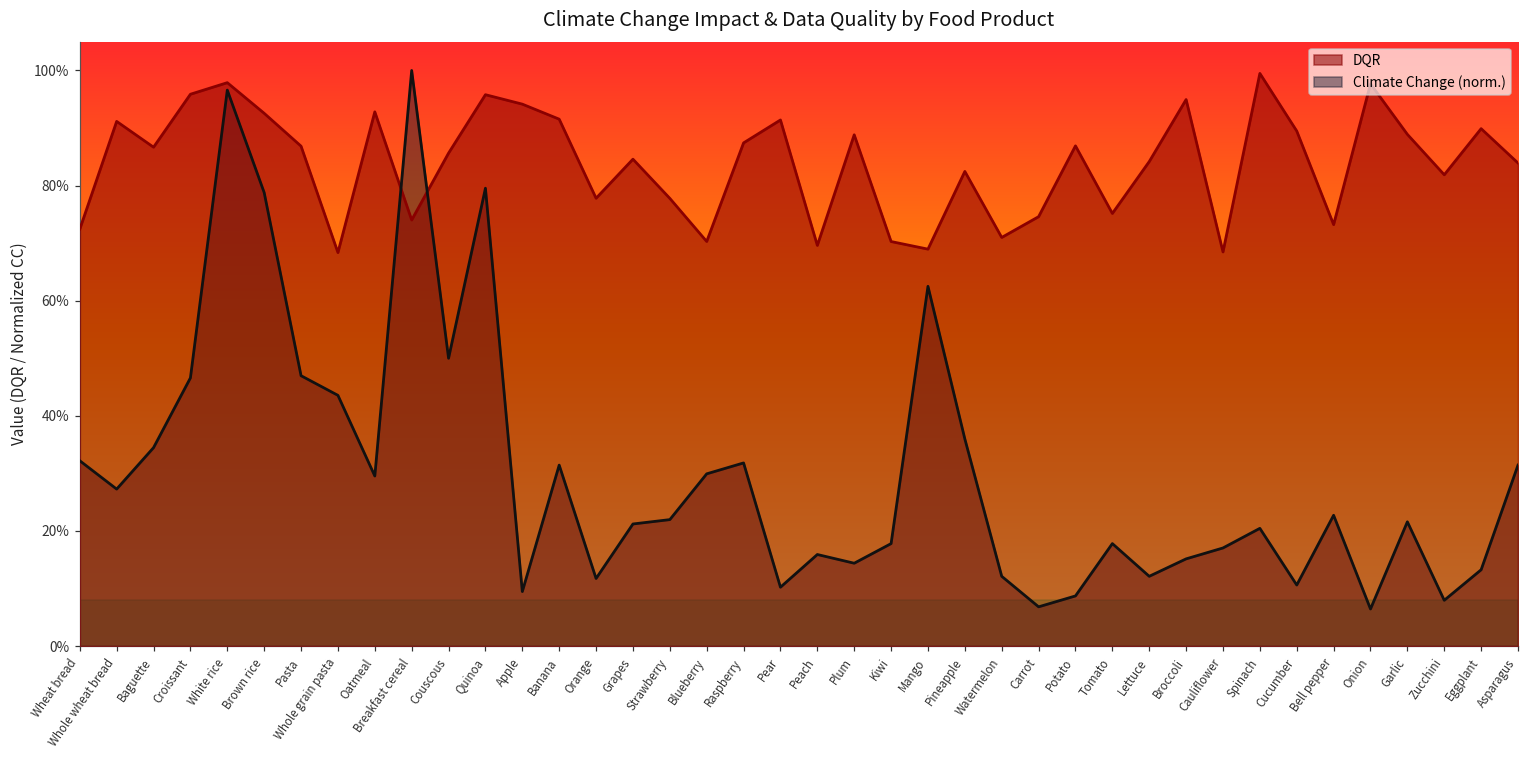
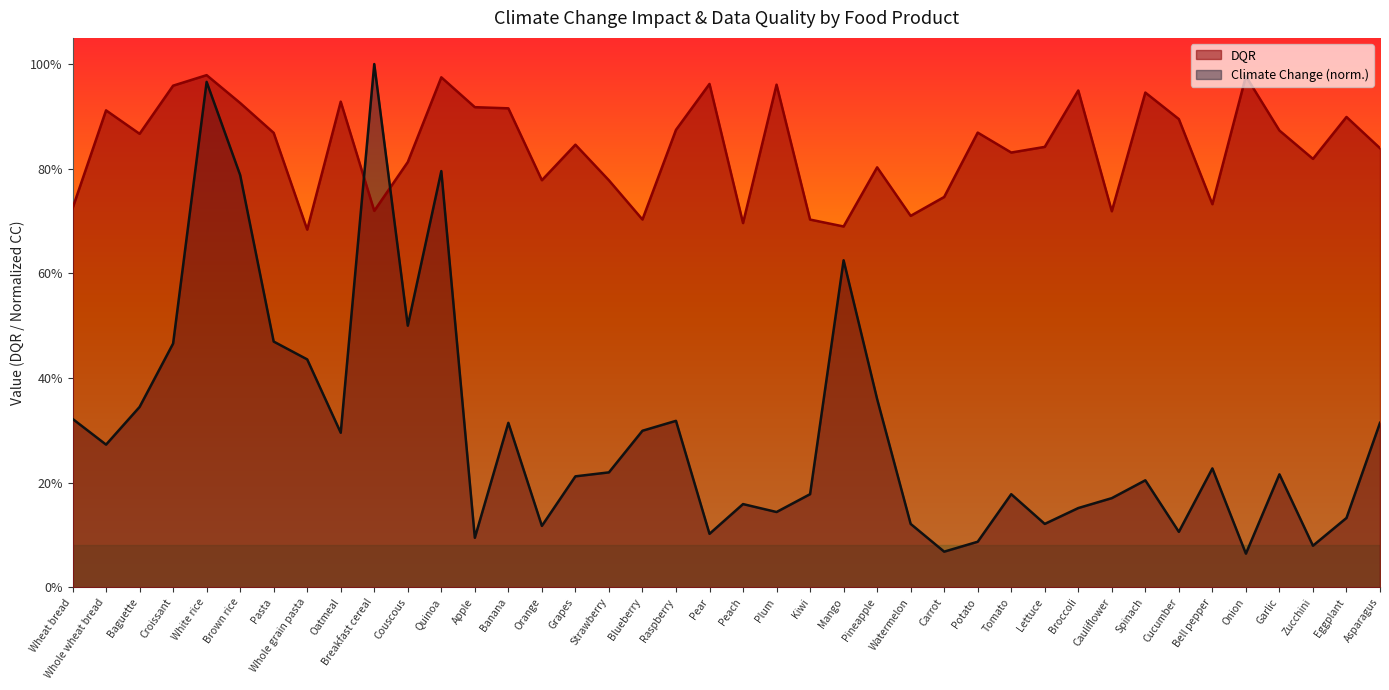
  {
    "DQR": {
      "Wheat bread": "72%",
      "Whole wheat bread": "91%",
      "Baguette": "87%",
      "Croissant": "96%",
      "White rice": "98%",
      "Brown rice": "93%",
      "Pasta": "87%",
      "Whole grain pasta": "68%",
      "Oatmeal": "93%",
-     "Breakfast cereal": "74%",
-     "Couscous": "86%",
-     "Quinoa": "96%",
-     "Apple": "94%",
+     "Breakfast cereal": "72%",
+     "Couscous": "81%",
+     "Quinoa": "97%",
+     "Apple": "92%",
      "Banana": "92%",
      "Orange": "78%",
      "Grapes": "85%",
      "Strawberry": "78%",
      "Blueberry": "70%",
      "Raspberry": "87%",
-     "Pear": "91%",
+     "Pear": "96%",
      "Peach": "70%",
-     "Plum": "89%",
+     "Plum": "96%",
      "Kiwi": "70%",
      "Mango": "69%",
-     "Pineapple": "82%",
+     "Pineapple": "80%",
      "Watermelon": "71%",
      "Carrot": "75%",
      "Potato": "87%",
-     "Tomato": "75%",
+     "Tomato": "83%",
      "Lettuce": "84%",
      "Broccoli": "95%",
-     "Cauliflower": "68%",
-     "Spinach": "99%",
+     "Cauliflower": "72%",
+     "Spinach": "95%",
      "Cucumber": "89%",
      "Bell pepper": "73%",
-     "Garlic": "89%",
+     "Garlic": "87%",
      "Zucchini": "82%",
      "Eggplant": "90%",
      "Asparagus": "84%"
    },
    "Climate Change (norm.)": {
      "Wheat bread": "32%",
      "Whole wheat bread": "27%",
      "Baguette": "34%",
      "Croissant": "47%",
      "White rice": "97%",
      "Brown rice": "79%",
      "Pasta": "47%",
      "Whole grain pasta": "44%",
      "Oatmeal": "30%",
      "Breakfast cereal": "100%",
      "Couscous": "50%",
      "Quinoa": "80%",
      "Apple": "9%",
      "Banana": "31%",
      "Orange": "12%",
      "Grapes": "21%",
      "Strawberry": "22%",
      "Blueberry": "30%",
      "Raspberry": "32%",
      "Pear": "10%",
      "Peach": "16%",
      "Plum": "14%",
      "Kiwi": "18%",
      "Mango": "62%",
      "Pineapple": "36%",
      "Watermelon": "12%",
      "Carrot": "7%",
      "Potato": "9%",
      "Tomato": "18%",
      "Lettuce": "12%",
      "Broccoli": "15%",
      "Cauliflower": "17%",
      "Spinach": "20%",
      "Cucumber": "11%",
      "Bell pepper": "23%",
      "Onion": "6%",
      "Garlic": "22%",
      "Zucchini": "8%",
      "Eggplant": "13%",
      "Asparagus": "31%"
    }
  }
